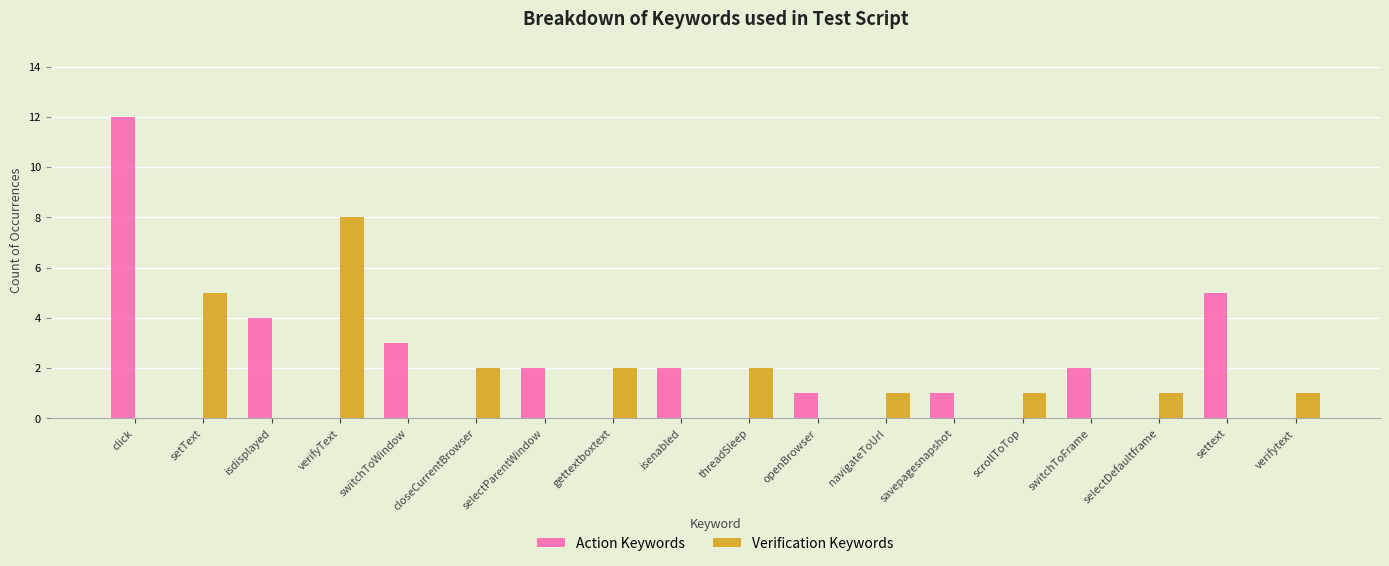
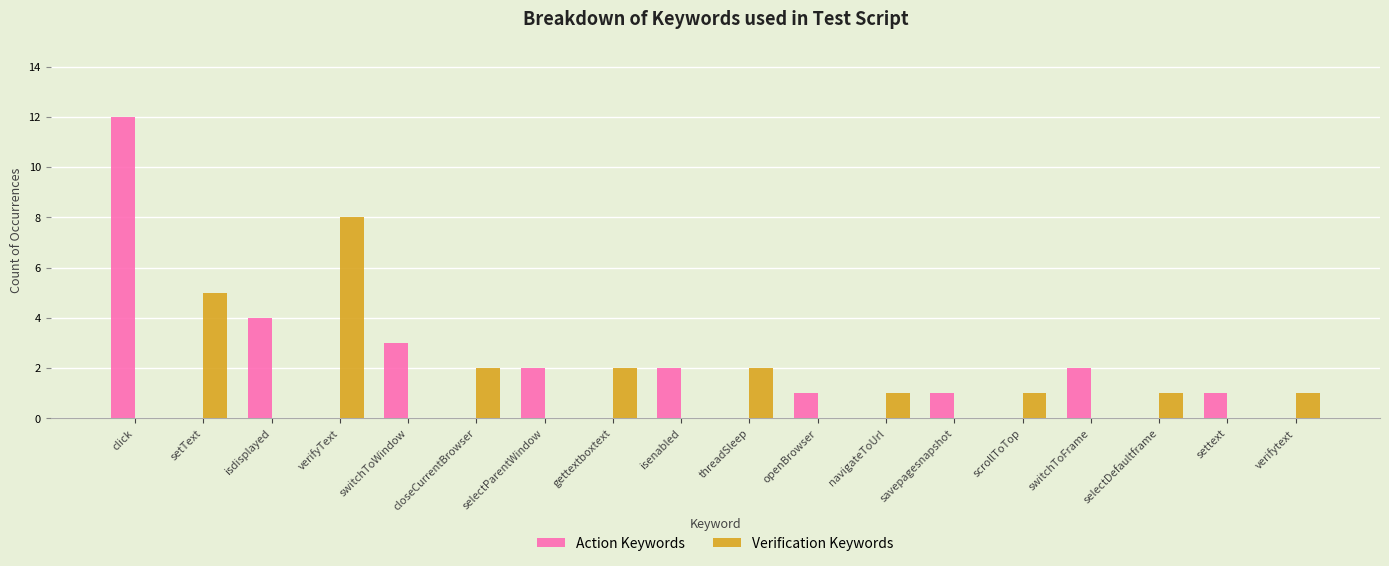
  {
    "Action Keywords": {
      "click": 12,
      "setText": 0,
      "isdisplayed": 4,
      "verifyText": 0,
      "switchToWindow": 3,
      "closeCurrentBrowser": 0,
      "selectParentWindow": 2,
      "gettextboxtext": 0,
      "isenabled": 2,
      "threadSleep": 0,
      "openBrowser": 1,
      "navigateToUrl": 0,
      "savepagesnapshot": 1,
      "scrollToTop": 0,
      "switchToFrame": 2,
      "selectDefaultframe": 0,
-     "settext": 5,
+     "settext": 1,
      "verifytext": 0
    },
    "Verification Keywords": {
      "click": 0,
      "setText": 5,
      "isdisplayed": 0,
      "verifyText": 8,
      "switchToWindow": 0,
      "closeCurrentBrowser": 2,
      "selectParentWindow": 0,
      "gettextboxtext": 2,
      "isenabled": 0,
      "threadSleep": 2,
      "openBrowser": 0,
      "navigateToUrl": 1,
      "savepagesnapshot": 0,
      "scrollToTop": 1,
      "switchToFrame": 0,
      "selectDefaultframe": 1,
      "settext": 0,
      "verifytext": 1
    }
  }
